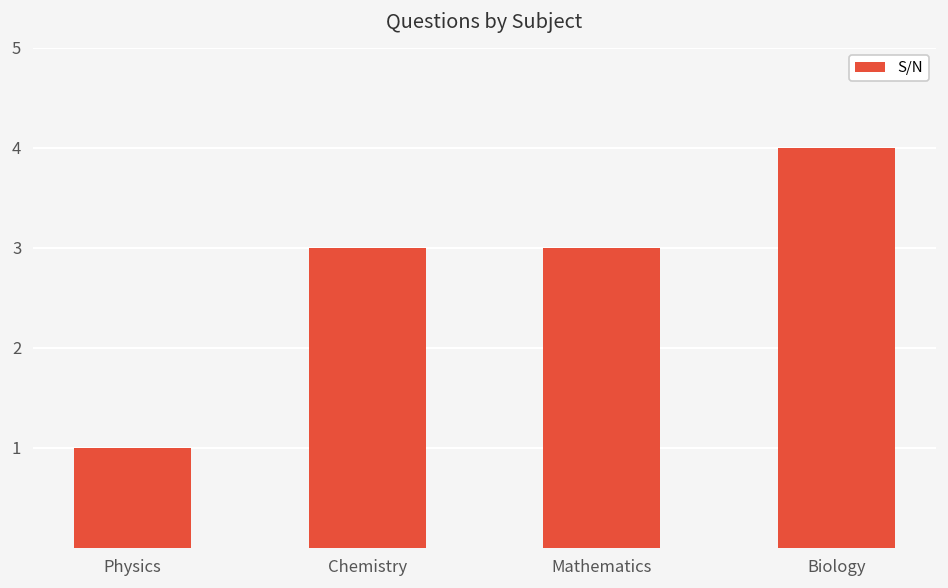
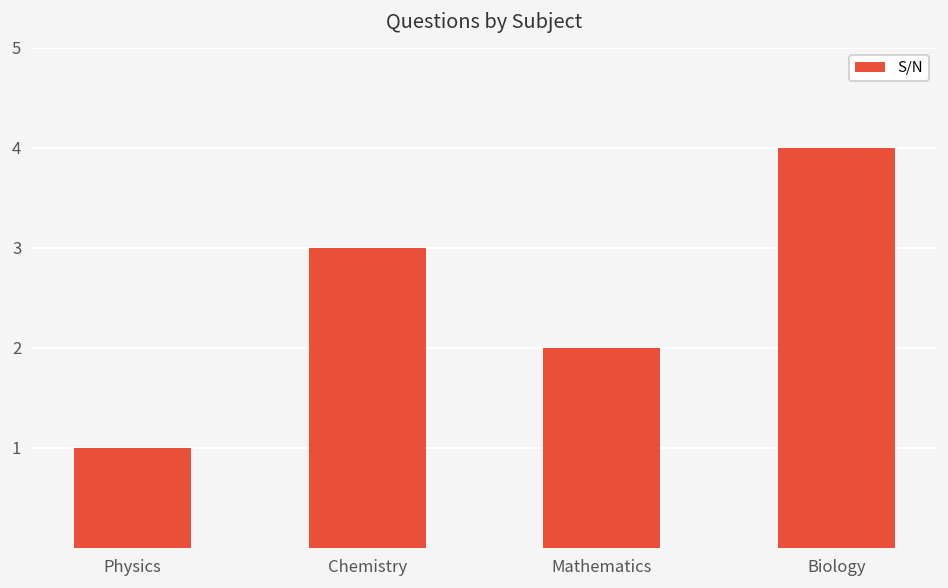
  {
    "Physics": 1,
    "Chemistry": 3,
-   "Mathematics": 3,
+   "Mathematics": 2,
    "Biology": 4
  }
